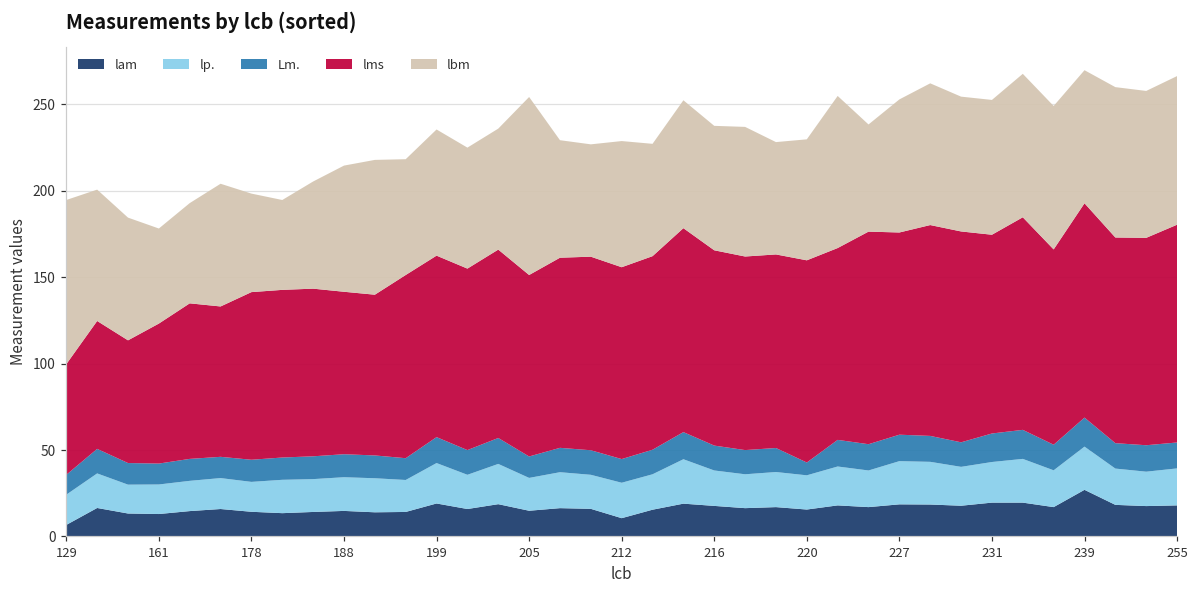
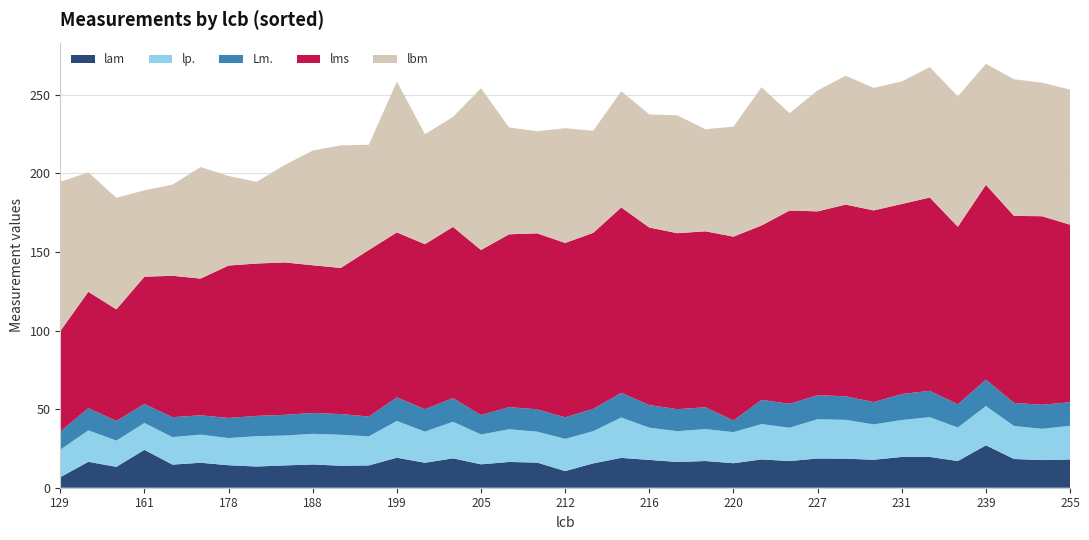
  {
    "lam": {
      "129": 7,
-     "161": 13,
+     "161": 24,
      "178": 14,
      "188": 15,
      "199": 19,
      "205": 15,
      "212": 11,
      "216": 18,
      "220": 16,
      "227": 19,
      "231": 20,
      "239": 27,
      "255": 18
    },
    "lp.": {
      "129": 18,
      "161": 17,
      "178": 17,
      "188": 19,
      "199": 23,
      "205": 19,
      "212": 21,
      "216": 21,
      "220": 20,
      "227": 25,
      "231": 24,
      "239": 25,
      "255": 21
    },
    "Lm.": {
      "129": 12,
      "161": 12,
      "178": 13,
      "188": 13,
      "199": 15,
      "205": 12,
      "212": 14,
      "216": 14,
      "220": 7,
      "227": 15,
      "231": 17,
      "239": 17,
      "255": 15
    },
    "lms": {
      "129": 64,
      "161": 81,
      "178": 97,
      "188": 94,
      "199": 105,
      "205": 105,
      "212": 111,
      "216": 113,
      "220": 117,
      "227": 117,
-     "231": 115,
+     "231": 121,
      "239": 124,
-     "255": 126
+     "255": 113
    },
    "lbm": {
      "129": 95,
      "161": 55,
      "178": 57,
      "188": 73,
-     "199": 73,
+     "199": 96,
      "205": 103,
      "212": 73,
      "216": 72,
      "220": 70,
      "227": 77,
      "231": 78,
      "239": 77,
      "255": 86
    }
  }
